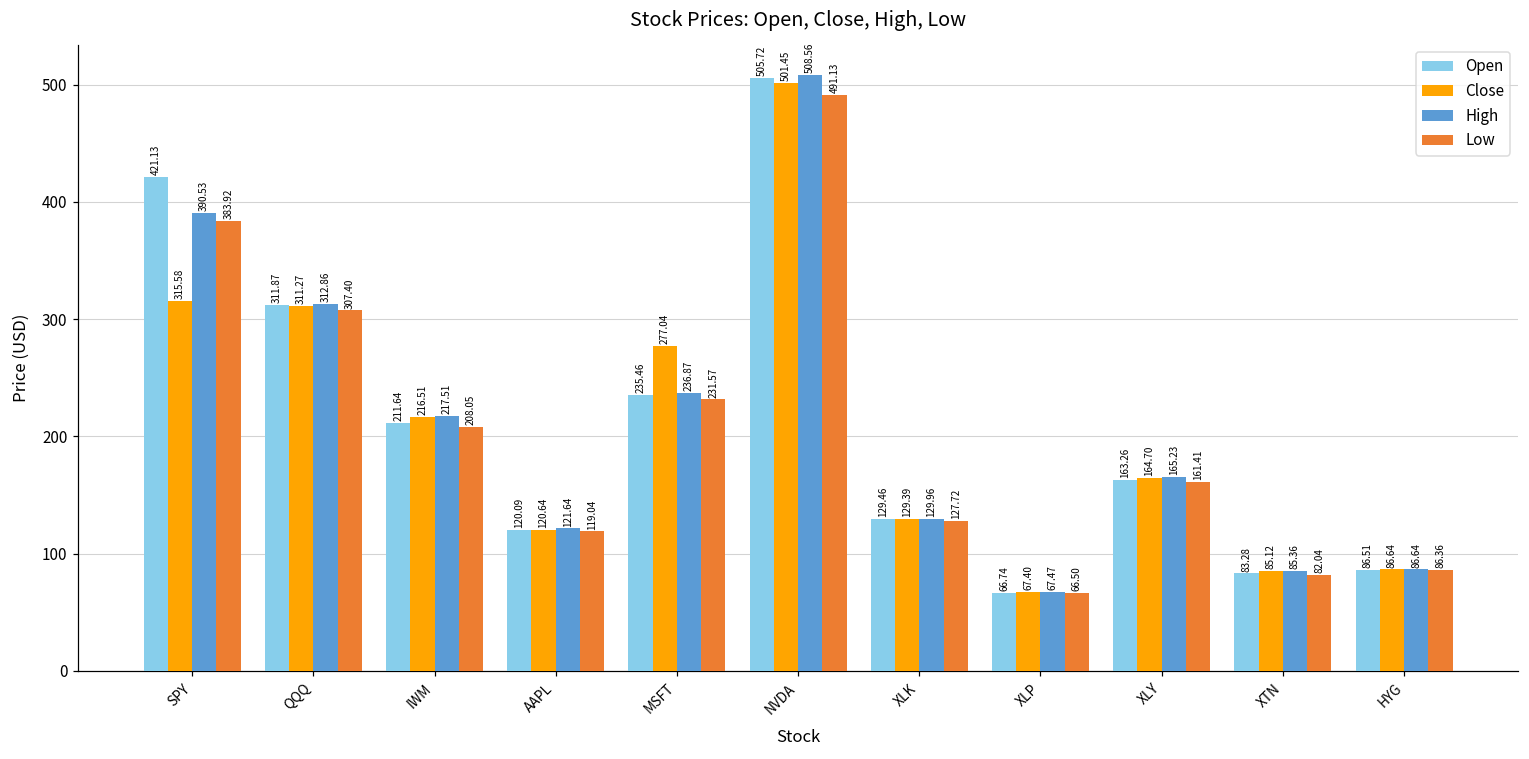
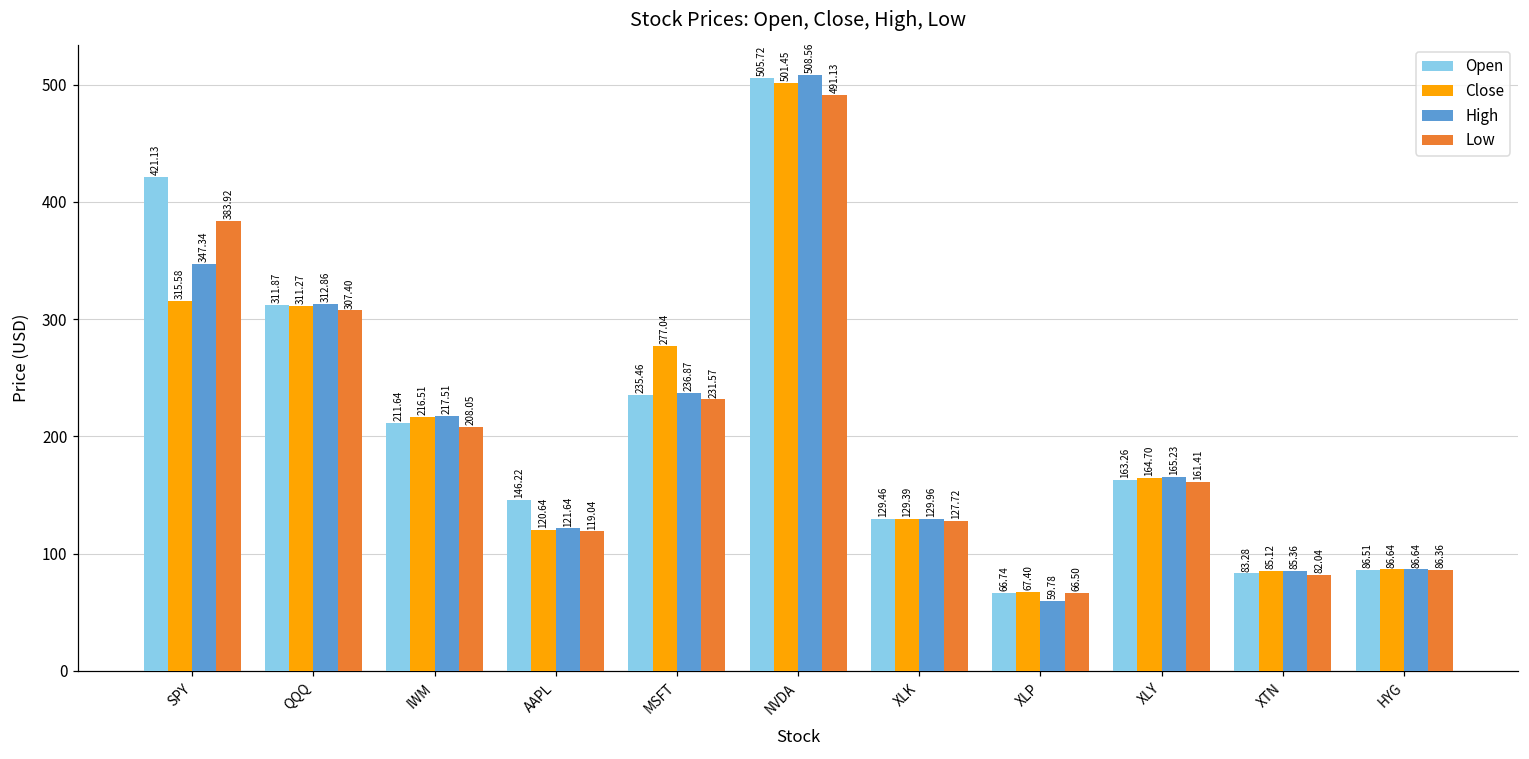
  {
    "Open": {
      "SPY": 421.13,
      "QQQ": 311.87,
      "IWM": 211.64,
-     "AAPL": 120.09,
+     "AAPL": 146.22,
      "MSFT": 235.46,
      "NVDA": 505.72,
      "XLK": 129.46,
      "XLP": 66.74,
      "XLY": 163.26,
      "XTN": 83.28,
      "HYG": 86.51
    },
    "Close": {
      "SPY": 315.58,
      "QQQ": 311.27,
      "IWM": 216.51,
      "AAPL": 120.64,
      "MSFT": 277.04,
      "NVDA": 501.45,
      "XLK": 129.39,
      "XLP": 67.40,
      "XLY": 164.70,
      "XTN": 85.12,
      "HYG": 86.64
    },
    "High": {
-     "SPY": 390.53,
+     "SPY": 347.34,
      "QQQ": 312.86,
      "IWM": 217.51,
      "AAPL": 121.64,
      "MSFT": 236.87,
      "NVDA": 508.56,
      "XLK": 129.96,
-     "XLP": 67.47,
+     "XLP": 59.78,
      "XLY": 165.23,
      "XTN": 85.36,
      "HYG": 86.64
    },
    "Low": {
      "SPY": 383.92,
      "QQQ": 307.40,
      "IWM": 208.05,
      "AAPL": 119.04,
      "MSFT": 231.57,
      "NVDA": 491.13,
      "XLK": 127.72,
      "XLP": 66.50,
      "XLY": 161.41,
      "XTN": 82.04,
      "HYG": 86.36
    }
  }
